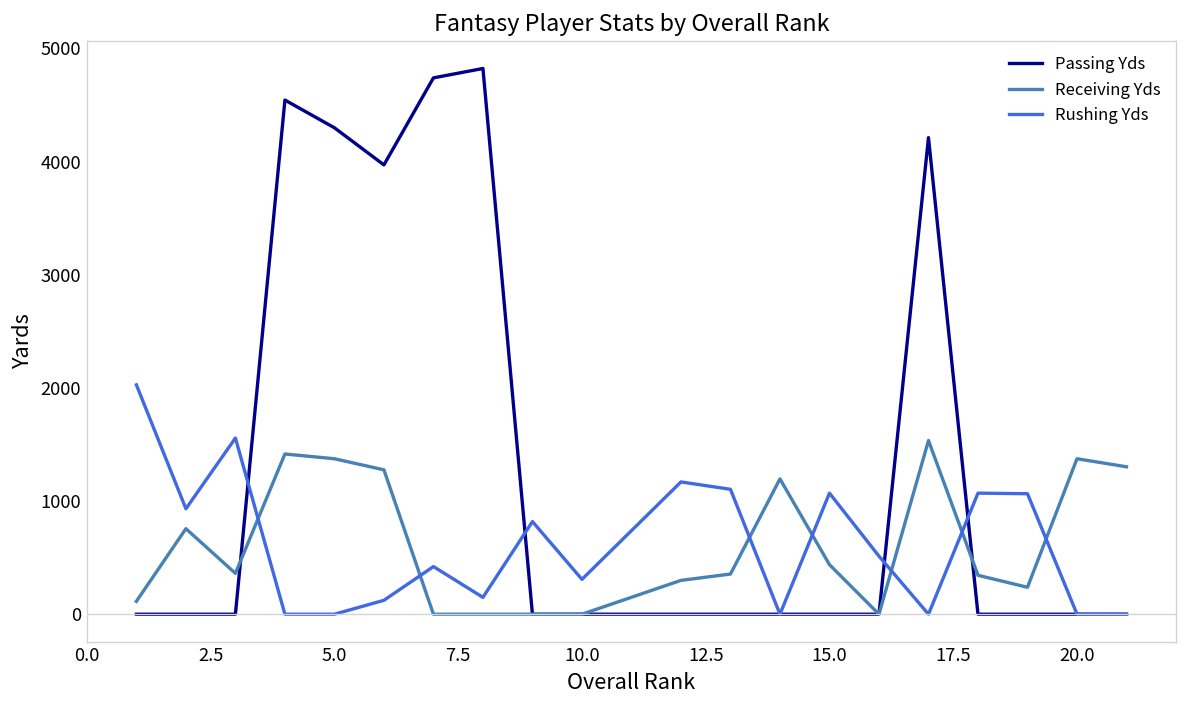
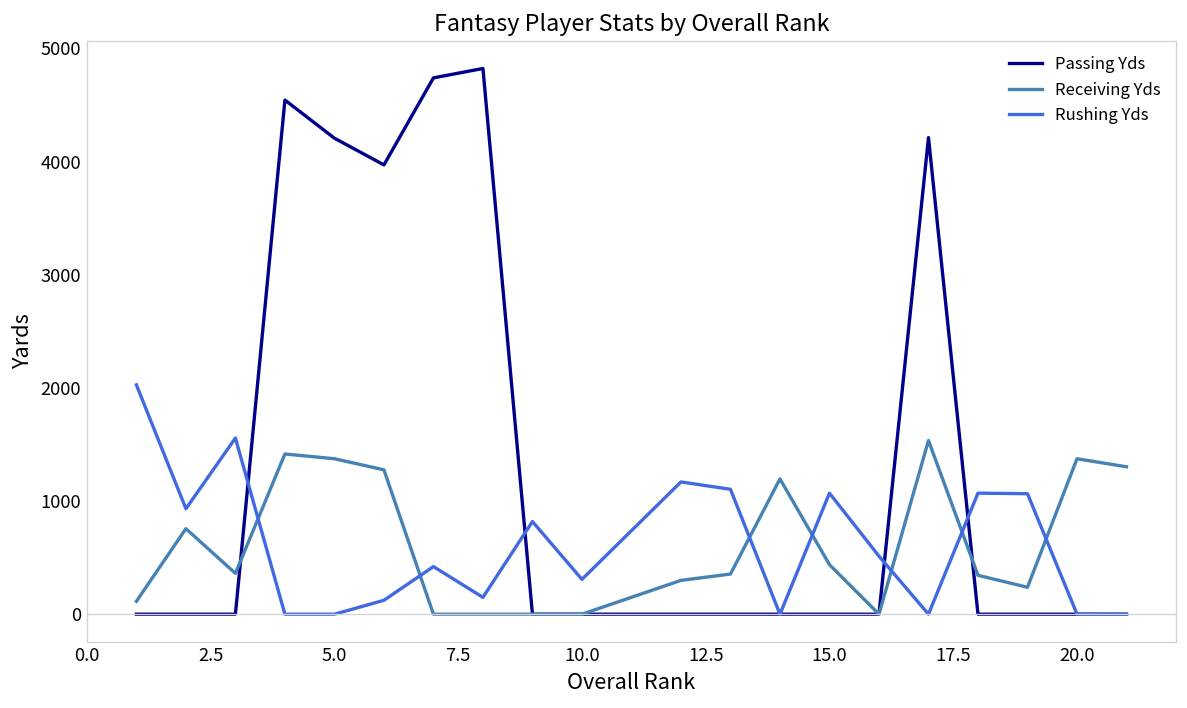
  {
    "Passing Yds": {
-     "5.0": 4300,
+     "5.0": 4200,
      "15.0": 0
    }
  }
